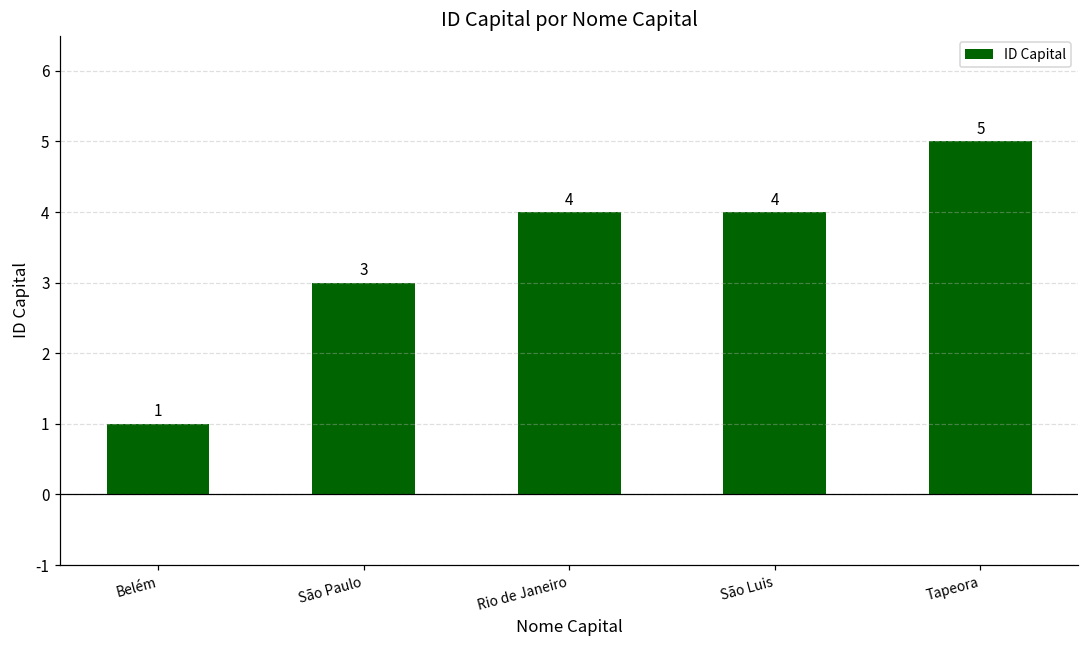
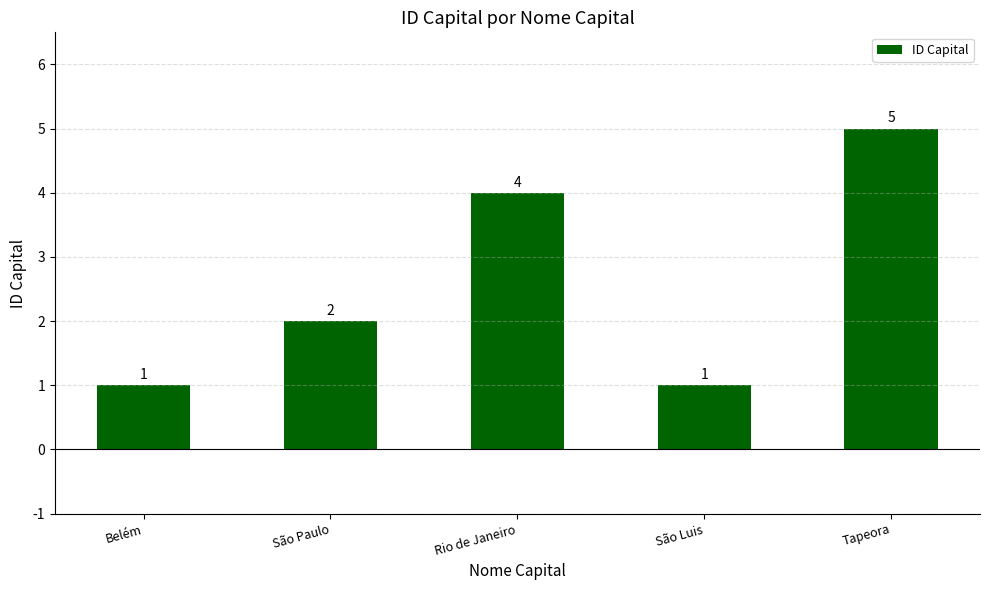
  {
    "Belém": 1,
-   "São Paulo": 3,
+   "São Paulo": 2,
    "Rio de Janeiro": 4,
-   "São Luis": 4,
+   "São Luis": 1,
    "Tapeora": 5
  }
